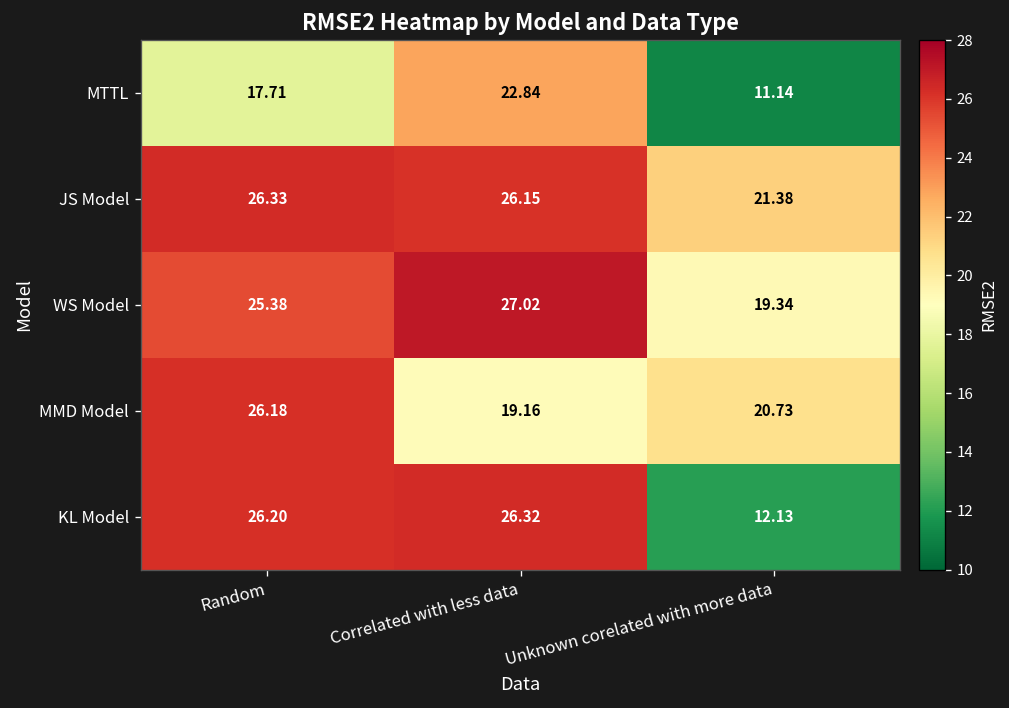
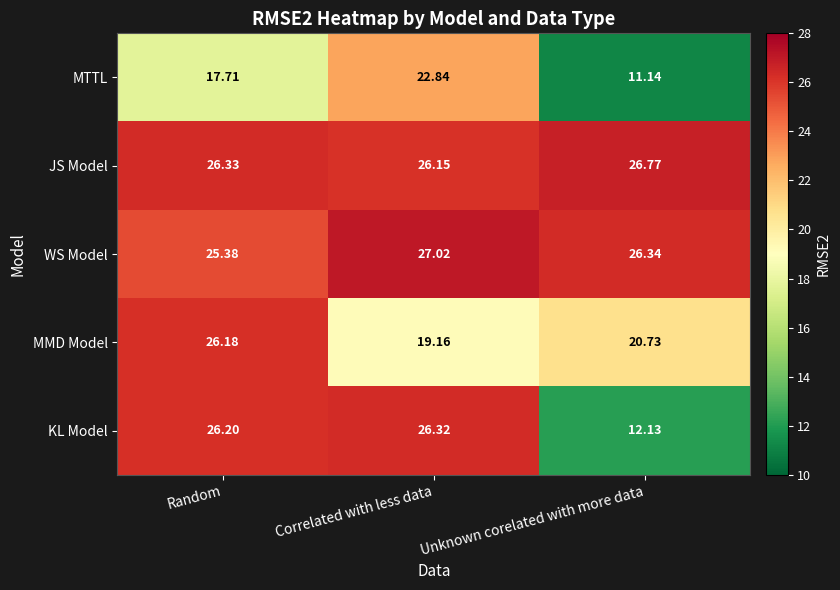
  {
    "MTTL": {
      "Random": 17.71,
      "Correlated with less data": 22.84,
      "Unknown corelated with more data": 11.14
    },
    "JS Model": {
      "Random": 26.33,
      "Correlated with less data": 26.15,
-     "Unknown corelated with more data": 21.38
+     "Unknown corelated with more data": 26.77
    },
    "WS Model": {
      "Random": 25.38,
      "Correlated with less data": 27.02,
-     "Unknown corelated with more data": 19.34
+     "Unknown corelated with more data": 26.34
    },
    "MMD Model": {
      "Random": 26.18,
      "Correlated with less data": 19.16,
      "Unknown corelated with more data": 20.73
    },
    "KL Model": {
      "Random": 26.20,
      "Correlated with less data": 26.32,
      "Unknown corelated with more data": 12.13
    }
  }
